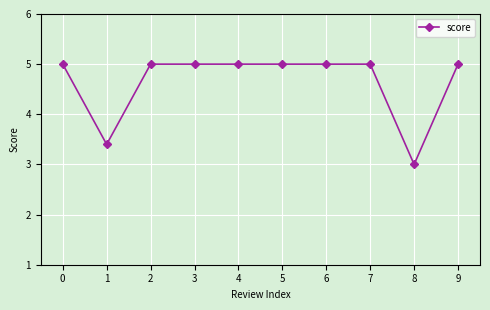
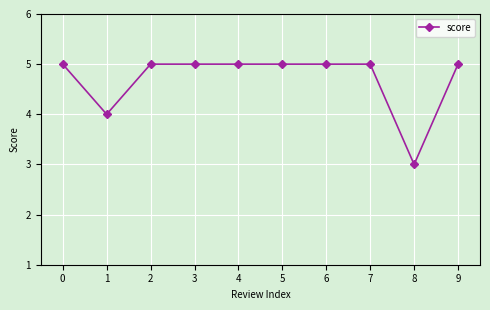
  {
    "0": 5.0,
-   "1": 3.4,
+   "1": 4.0,
    "2": 5.0,
    "3": 5.0,
    "4": 5.0,
    "5": 5.0,
    "6": 5.0,
    "7": 5.0,
    "8": 3.0,
    "9": 5.0
  }
